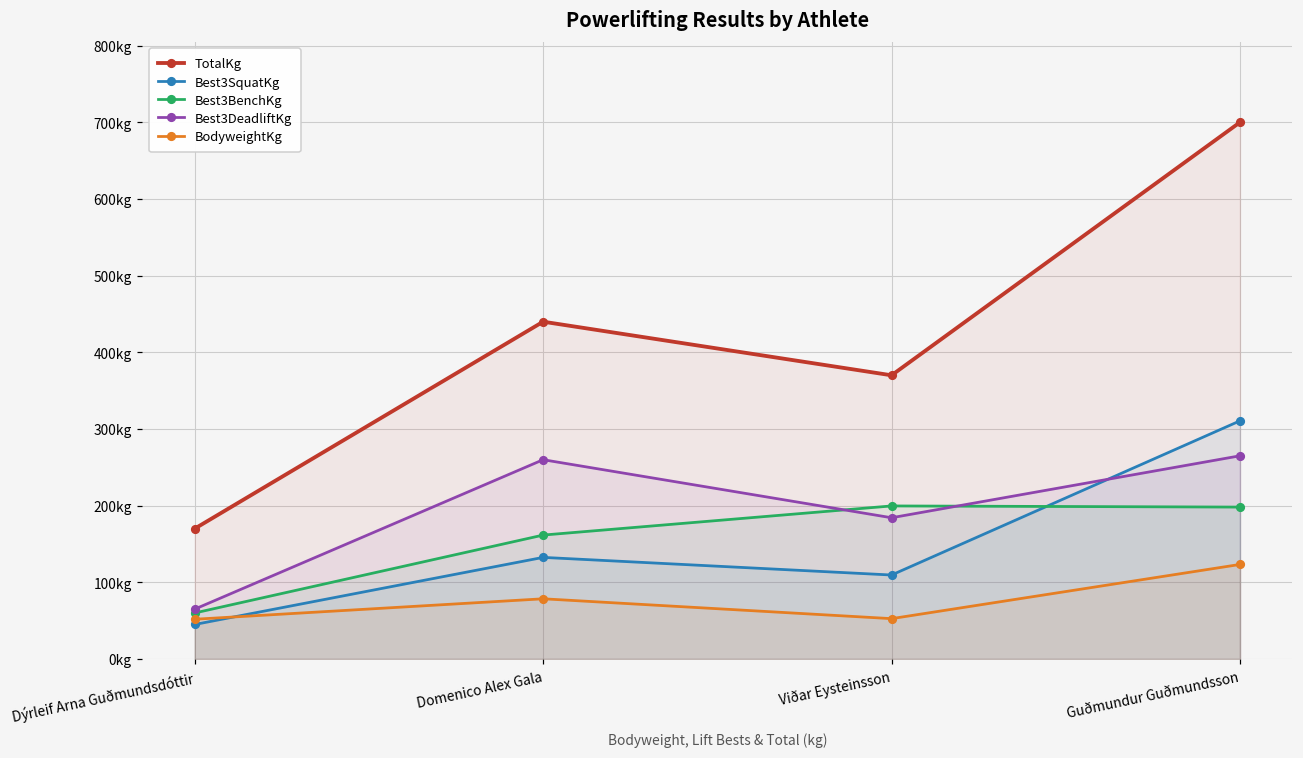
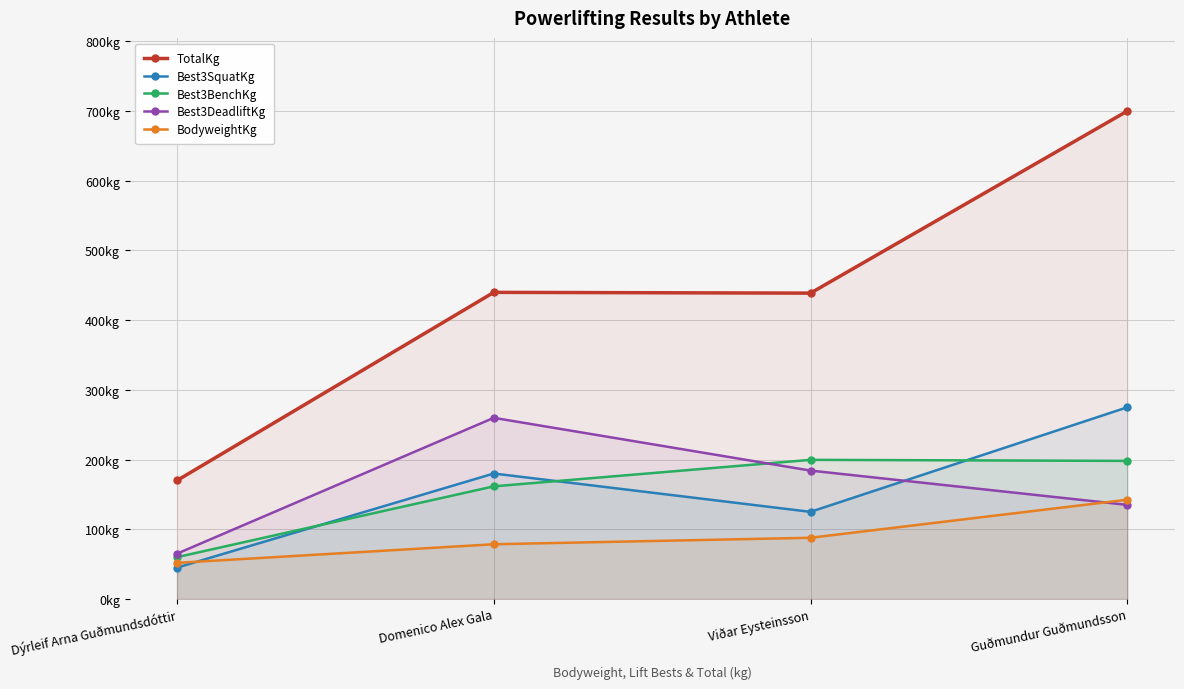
  {
    "TotalKg": {
      "Dýrleif Arna Guðmundsdóttir": "170kg",
      "Domenico Alex Gala": "440kg",
-     "Viðar Eysteinsson": "370kg",
+     "Viðar Eysteinsson": "440kg",
      "Guðmundur Guðmundsson": "700kg"
    },
    "Best3SquatKg": {
      "Dýrleif Arna Guðmundsdóttir": "50kg",
-     "Domenico Alex Gala": "130kg",
-     "Viðar Eysteinsson": "110kg",
-     "Guðmundur Guðmundsson": "310kg"
+     "Domenico Alex Gala": "180kg",
+     "Viðar Eysteinsson": "130kg",
+     "Guðmundur Guðmundsson": "280kg"
    },
    "Best3BenchKg": {
      "Dýrleif Arna Guðmundsdóttir": "60kg",
      "Domenico Alex Gala": "160kg",
      "Viðar Eysteinsson": "200kg",
      "Guðmundur Guðmundsson": "200kg"
    },
    "Best3DeadliftKg": {
      "Dýrleif Arna Guðmundsdóttir": "70kg",
      "Domenico Alex Gala": "260kg",
      "Viðar Eysteinsson": "180kg",
-     "Guðmundur Guðmundsson": "270kg"
+     "Guðmundur Guðmundsson": "140kg"
    },
    "BodyweightKg": {
      "Dýrleif Arna Guðmundsdóttir": "50kg",
      "Domenico Alex Gala": "80kg",
-     "Viðar Eysteinsson": "50kg",
-     "Guðmundur Guðmundsson": "120kg"
+     "Viðar Eysteinsson": "90kg",
+     "Guðmundur Guðmundsson": "140kg"
    }
  }
